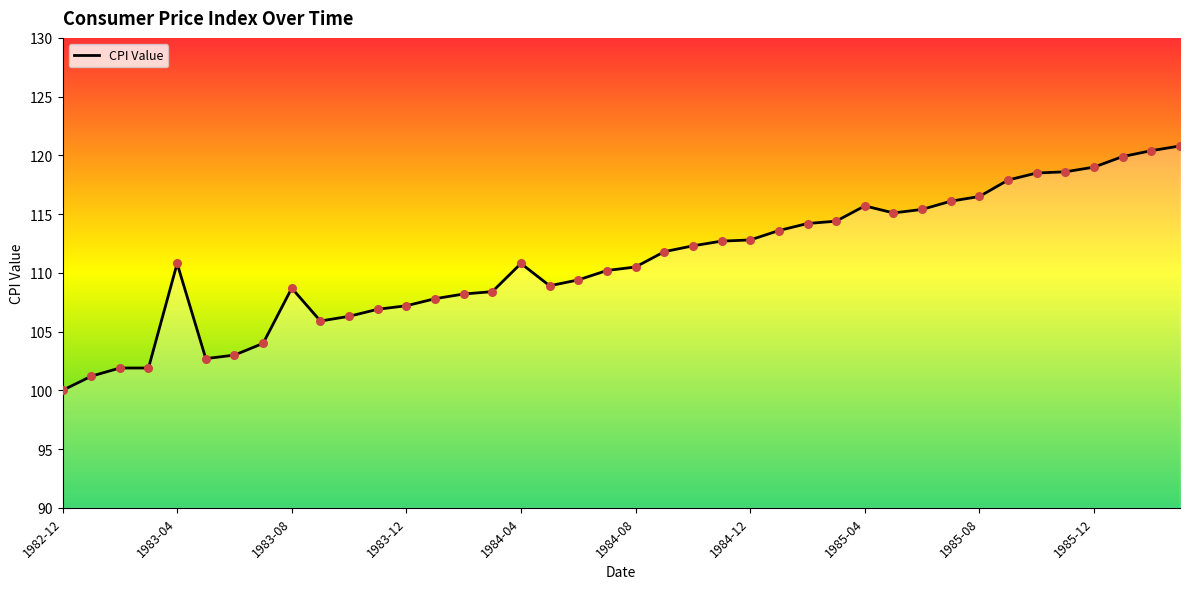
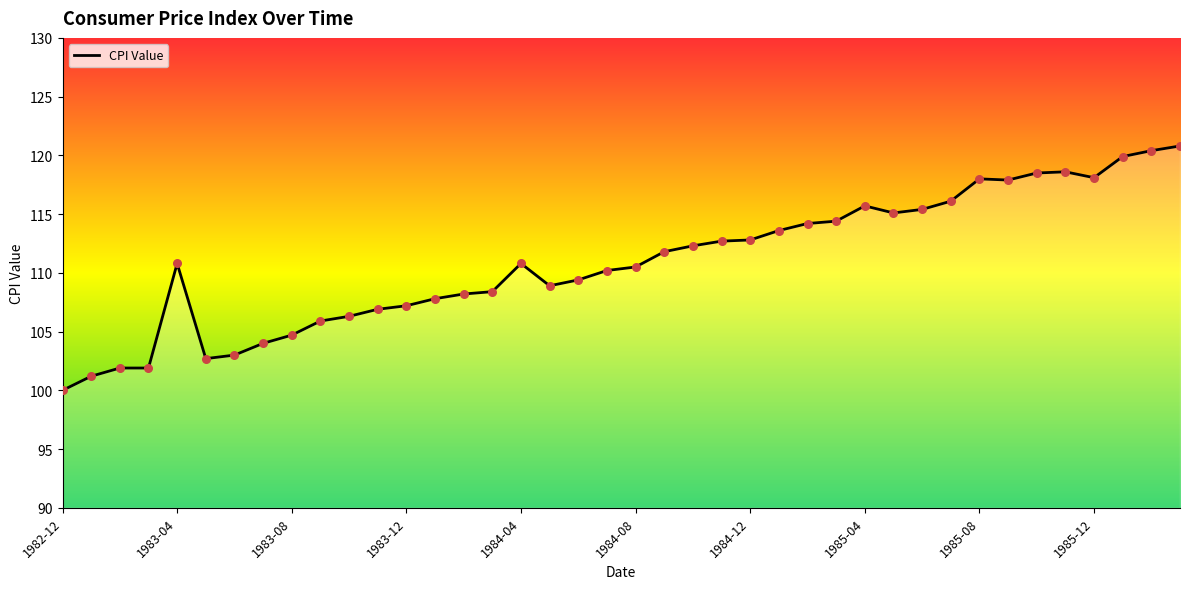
  {
    "1982-12": 100.0,
    "1983-04": 110.8,
-   "1983-08": 108.7,
+   "1983-08": 104.7,
    "1983-12": 107.2,
    "1984-04": 110.8,
    "1984-08": 110.5,
    "1984-12": 112.8,
    "1985-04": 115.7,
-   "1985-08": 116.5,
-   "1985-12": 119.0
+   "1985-08": 118.0,
+   "1985-12": 118.1
  }
